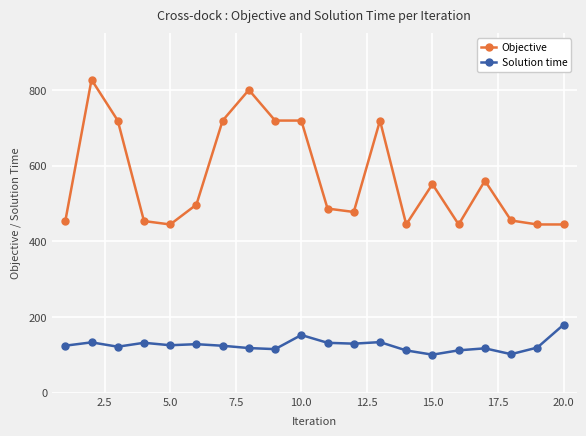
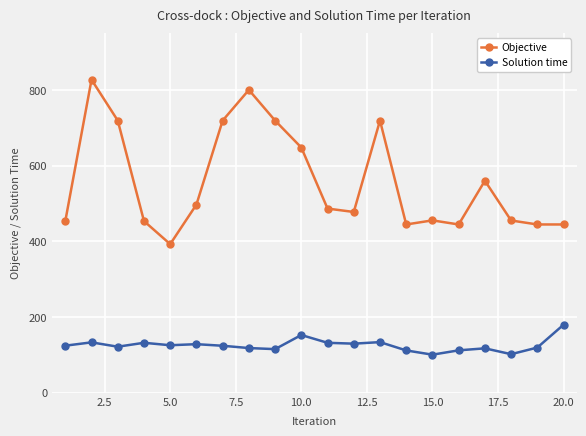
  {
    "Objective": {
-     "5.0": 440,
-     "10.0": 720,
-     "15.0": 550,
+     "5.0": 390,
+     "10.0": 650,
+     "15.0": 460,
      "20.0": 440
    },
    "Solution time": {
      "5.0": 130,
      "10.0": 150,
      "15.0": 100,
      "20.0": 180
    }
  }
